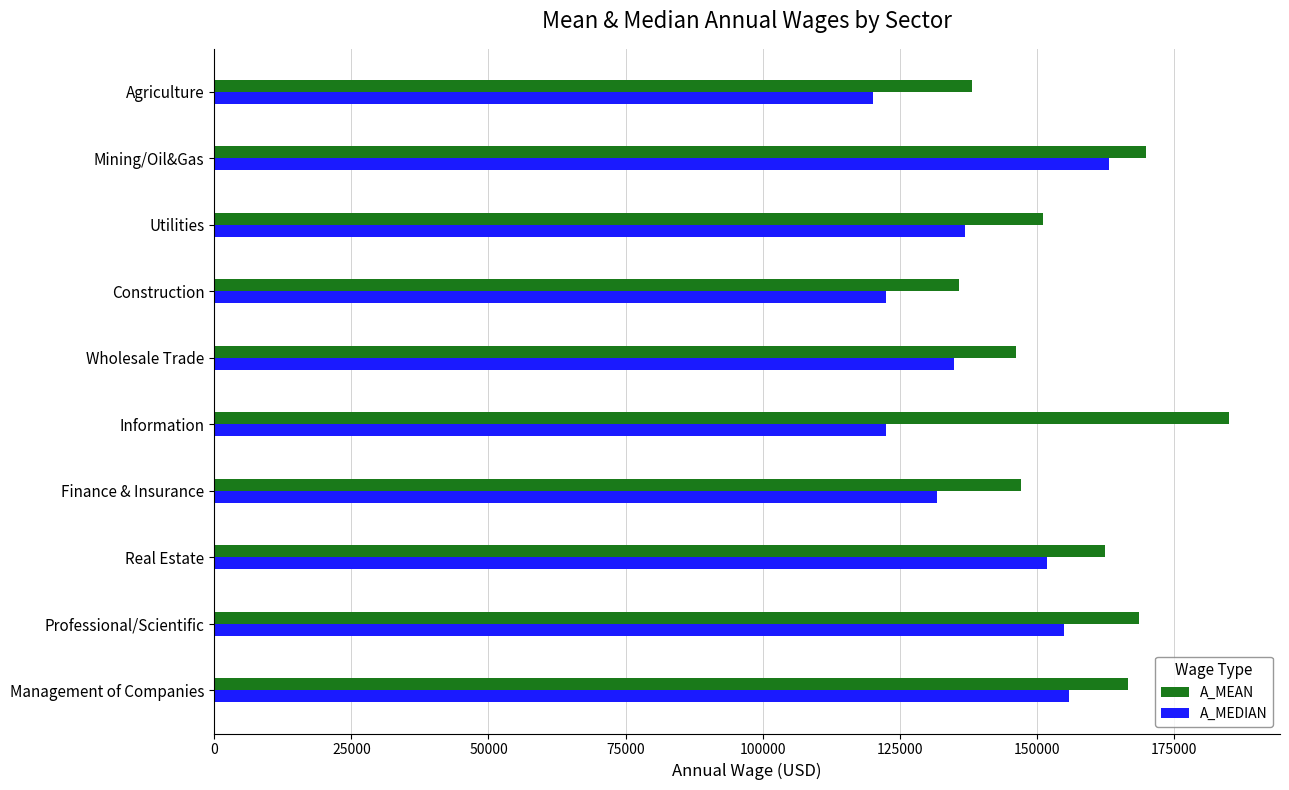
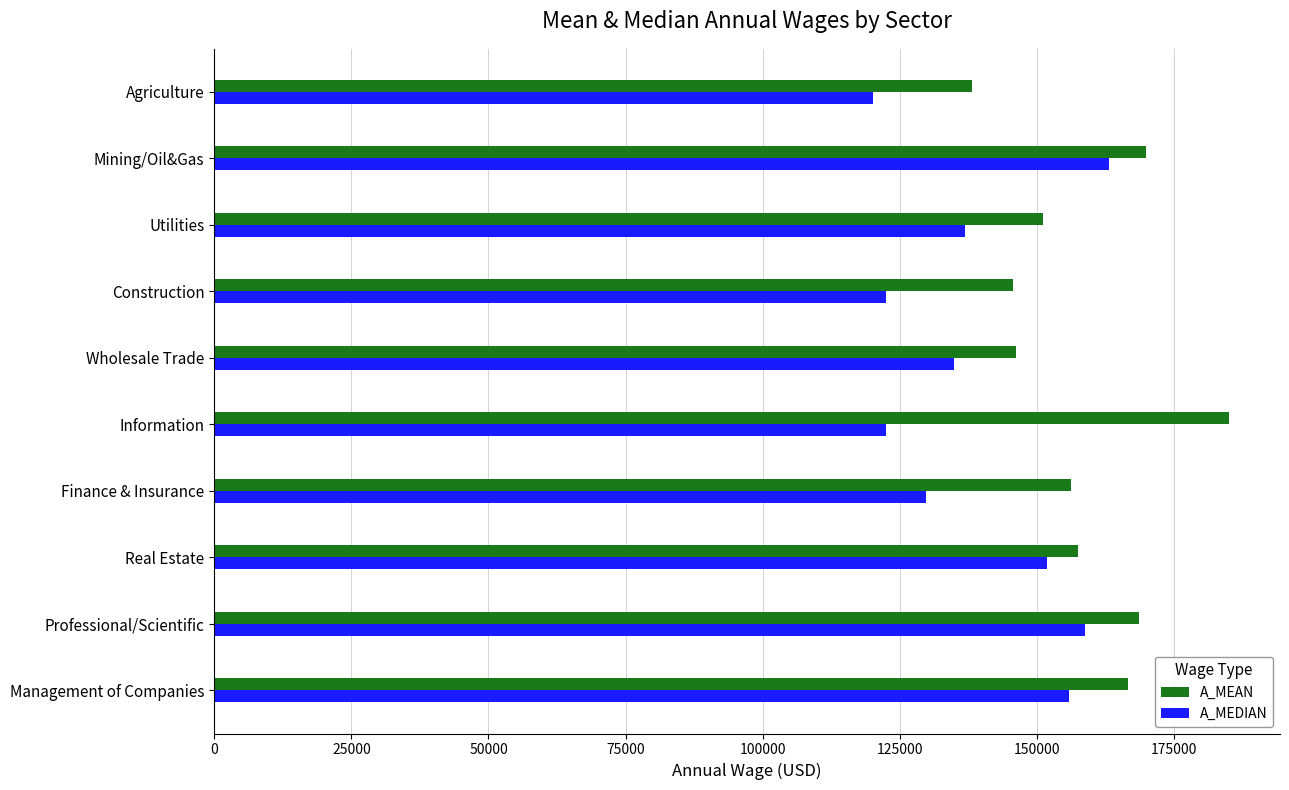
  {
    "A_MEAN": {
      "Agriculture": 138000,
      "Mining/Oil&Gas": 170000,
      "Utilities": 151000,
-     "Construction": 136000,
+     "Construction": 146000,
      "Wholesale Trade": 146000,
      "Information": 185000,
-     "Finance & Insurance": 147000,
-     "Real Estate": 162000,
+     "Finance & Insurance": 156000,
+     "Real Estate": 157000,
      "Professional/Scientific": 169000,
      "Management of Companies": 167000
    },
    "A_MEDIAN": {
      "Agriculture": 120000,
      "Mining/Oil&Gas": 163000,
      "Utilities": 137000,
      "Construction": 122000,
      "Wholesale Trade": 135000,
      "Information": 123000,
-     "Finance & Insurance": 132000,
+     "Finance & Insurance": 130000,
      "Real Estate": 152000,
-     "Professional/Scientific": 155000,
+     "Professional/Scientific": 159000,
      "Management of Companies": 156000
    }
  }
